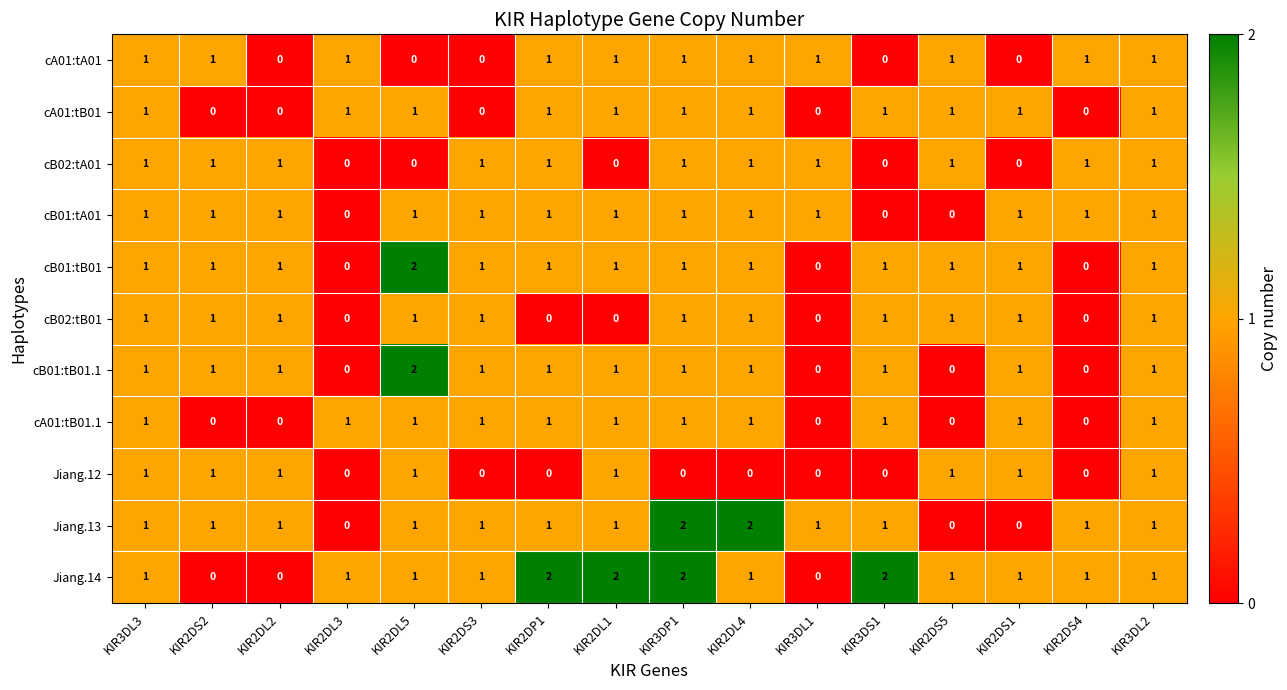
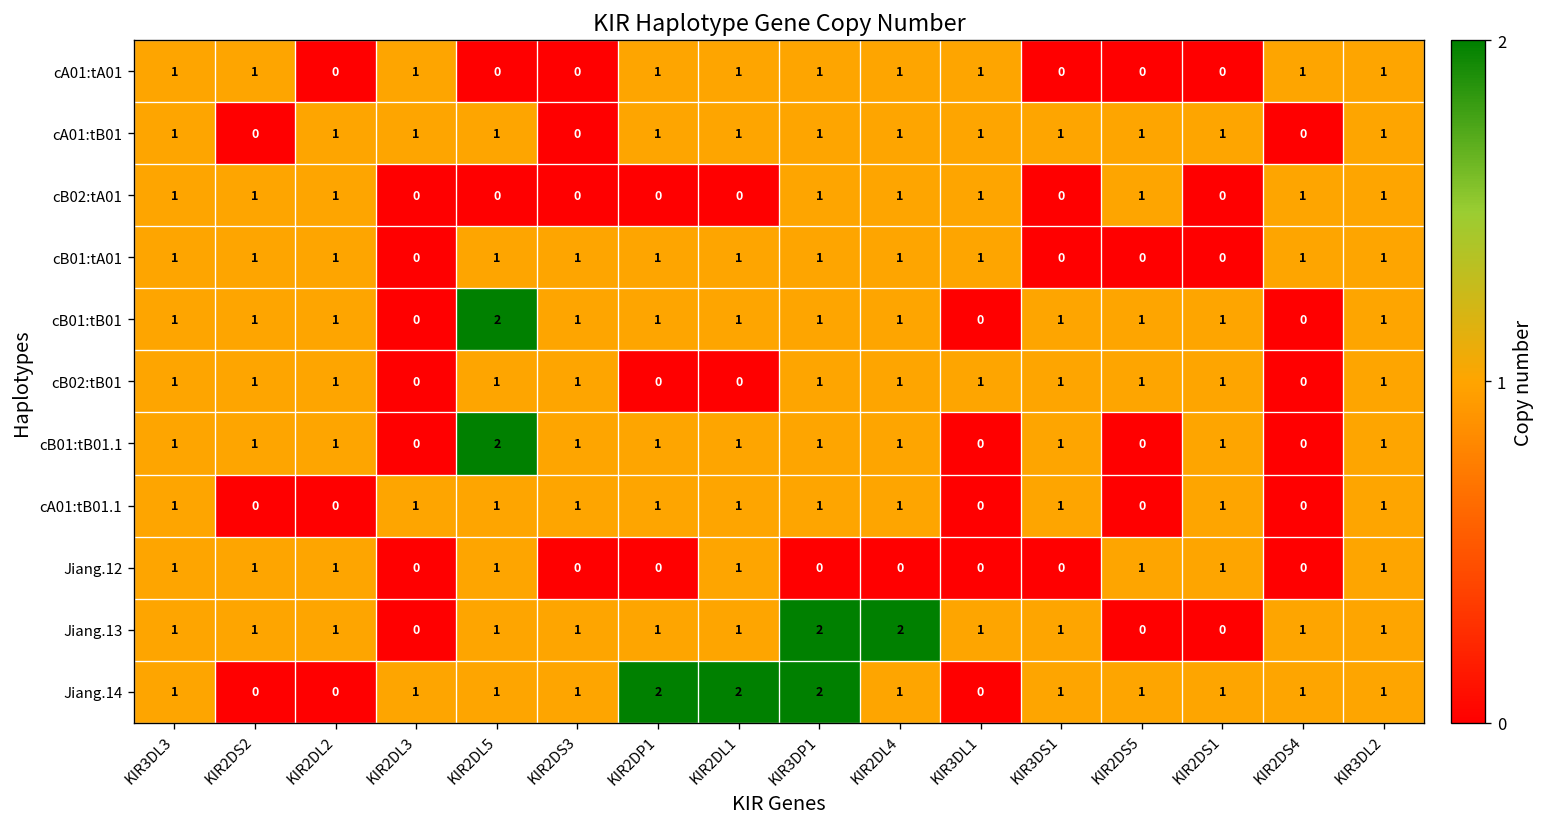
  {
    "cA01:tA01": {
      "KIR3DL3": 1,
      "KIR2DS2": 1,
      "KIR2DL2": 0,
      "KIR2DL3": 1,
      "KIR2DL5": 0,
      "KIR2DS3": 0,
      "KIR2DP1": 1,
      "KIR2DL1": 1,
      "KIR3DP1": 1,
      "KIR2DL4": 1,
      "KIR3DL1": 1,
      "KIR3DS1": 0,
-     "KIR2DS5": 1,
+     "KIR2DS5": 0,
      "KIR2DS1": 0,
      "KIR2DS4": 1,
      "KIR3DL2": 1
    },
    "cA01:tB01": {
      "KIR3DL3": 1,
      "KIR2DS2": 0,
-     "KIR2DL2": 0,
+     "KIR2DL2": 1,
      "KIR2DL3": 1,
      "KIR2DL5": 1,
      "KIR2DS3": 0,
      "KIR2DP1": 1,
      "KIR2DL1": 1,
      "KIR3DP1": 1,
      "KIR2DL4": 1,
-     "KIR3DL1": 0,
+     "KIR3DL1": 1,
      "KIR3DS1": 1,
      "KIR2DS5": 1,
      "KIR2DS1": 1,
      "KIR2DS4": 0,
      "KIR3DL2": 1
    },
    "cB02:tA01": {
      "KIR3DL3": 1,
      "KIR2DS2": 1,
      "KIR2DL2": 1,
      "KIR2DL3": 0,
      "KIR2DL5": 0,
-     "KIR2DS3": 1,
-     "KIR2DP1": 1,
+     "KIR2DS3": 0,
+     "KIR2DP1": 0,
      "KIR2DL1": 0,
      "KIR3DP1": 1,
      "KIR2DL4": 1,
      "KIR3DL1": 1,
      "KIR3DS1": 0,
      "KIR2DS5": 1,
      "KIR2DS1": 0,
      "KIR2DS4": 1,
      "KIR3DL2": 1
    },
    "cB01:tA01": {
      "KIR3DL3": 1,
      "KIR2DS2": 1,
      "KIR2DL2": 1,
      "KIR2DL3": 0,
      "KIR2DL5": 1,
      "KIR2DS3": 1,
      "KIR2DP1": 1,
      "KIR2DL1": 1,
      "KIR3DP1": 1,
      "KIR2DL4": 1,
      "KIR3DL1": 1,
      "KIR3DS1": 0,
      "KIR2DS5": 0,
-     "KIR2DS1": 1,
+     "KIR2DS1": 0,
      "KIR2DS4": 1,
      "KIR3DL2": 1
    },
    "cB01:tB01": {
      "KIR3DL3": 1,
      "KIR2DS2": 1,
      "KIR2DL2": 1,
      "KIR2DL3": 0,
      "KIR2DL5": 2,
      "KIR2DS3": 1,
      "KIR2DP1": 1,
      "KIR2DL1": 1,
      "KIR3DP1": 1,
      "KIR2DL4": 1,
      "KIR3DL1": 0,
      "KIR3DS1": 1,
      "KIR2DS5": 1,
      "KIR2DS1": 1,
      "KIR2DS4": 0,
      "KIR3DL2": 1
    },
    "cB02:tB01": {
      "KIR3DL3": 1,
      "KIR2DS2": 1,
      "KIR2DL2": 1,
      "KIR2DL3": 0,
      "KIR2DL5": 1,
      "KIR2DS3": 1,
      "KIR2DP1": 0,
      "KIR2DL1": 0,
      "KIR3DP1": 1,
      "KIR2DL4": 1,
-     "KIR3DL1": 0,
+     "KIR3DL1": 1,
      "KIR3DS1": 1,
      "KIR2DS5": 1,
      "KIR2DS1": 1,
      "KIR2DS4": 0,
      "KIR3DL2": 1
    },
    "cB01:tB01.1": {
      "KIR3DL3": 1,
      "KIR2DS2": 1,
      "KIR2DL2": 1,
      "KIR2DL3": 0,
      "KIR2DL5": 2,
      "KIR2DS3": 1,
      "KIR2DP1": 1,
      "KIR2DL1": 1,
      "KIR3DP1": 1,
      "KIR2DL4": 1,
      "KIR3DL1": 0,
      "KIR3DS1": 1,
      "KIR2DS5": 0,
      "KIR2DS1": 1,
      "KIR2DS4": 0,
      "KIR3DL2": 1
    },
    "cA01:tB01.1": {
      "KIR3DL3": 1,
      "KIR2DS2": 0,
      "KIR2DL2": 0,
      "KIR2DL3": 1,
      "KIR2DL5": 1,
      "KIR2DS3": 1,
      "KIR2DP1": 1,
      "KIR2DL1": 1,
      "KIR3DP1": 1,
      "KIR2DL4": 1,
      "KIR3DL1": 0,
      "KIR3DS1": 1,
      "KIR2DS5": 0,
      "KIR2DS1": 1,
      "KIR2DS4": 0,
      "KIR3DL2": 1
    },
    "Jiang.12": {
      "KIR3DL3": 1,
      "KIR2DS2": 1,
      "KIR2DL2": 1,
      "KIR2DL3": 0,
      "KIR2DL5": 1,
      "KIR2DS3": 0,
      "KIR2DP1": 0,
      "KIR2DL1": 1,
      "KIR3DP1": 0,
      "KIR2DL4": 0,
      "KIR3DL1": 0,
      "KIR3DS1": 0,
      "KIR2DS5": 1,
      "KIR2DS1": 1,
      "KIR2DS4": 0,
      "KIR3DL2": 1
    },
    "Jiang.13": {
      "KIR3DL3": 1,
      "KIR2DS2": 1,
      "KIR2DL2": 1,
      "KIR2DL3": 0,
      "KIR2DL5": 1,
      "KIR2DS3": 1,
      "KIR2DP1": 1,
      "KIR2DL1": 1,
      "KIR3DP1": 2,
      "KIR2DL4": 2,
      "KIR3DL1": 1,
      "KIR3DS1": 1,
      "KIR2DS5": 0,
      "KIR2DS1": 0,
      "KIR2DS4": 1,
      "KIR3DL2": 1
    },
    "Jiang.14": {
      "KIR3DL3": 1,
      "KIR2DS2": 0,
      "KIR2DL2": 0,
      "KIR2DL3": 1,
      "KIR2DL5": 1,
      "KIR2DS3": 1,
      "KIR2DP1": 2,
      "KIR2DL1": 2,
      "KIR3DP1": 2,
      "KIR2DL4": 1,
      "KIR3DL1": 0,
-     "KIR3DS1": 2,
+     "KIR3DS1": 1,
      "KIR2DS5": 1,
      "KIR2DS1": 1,
      "KIR2DS4": 1,
      "KIR3DL2": 1
    }
  }
